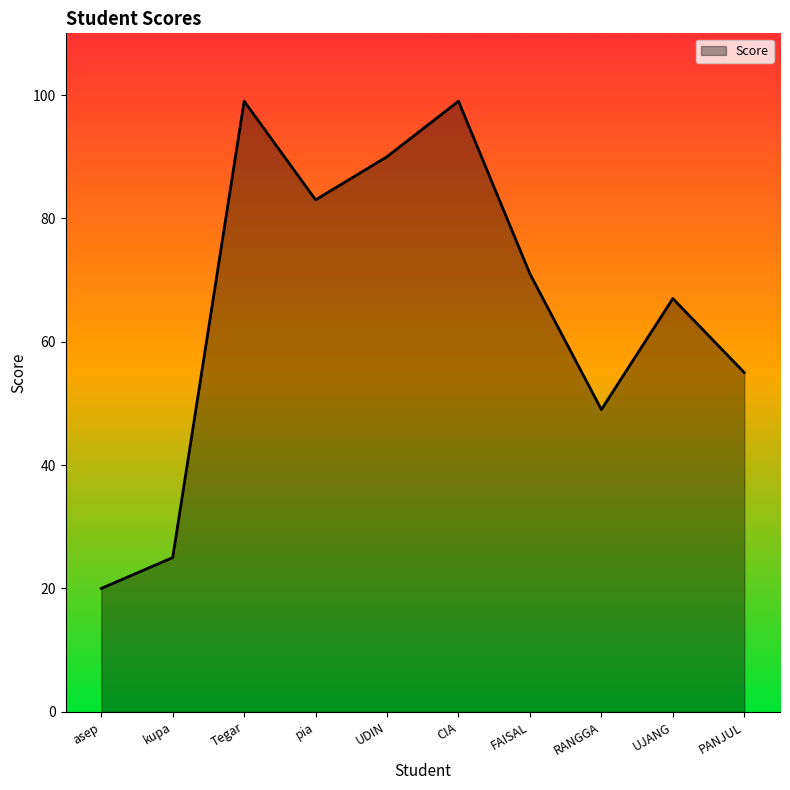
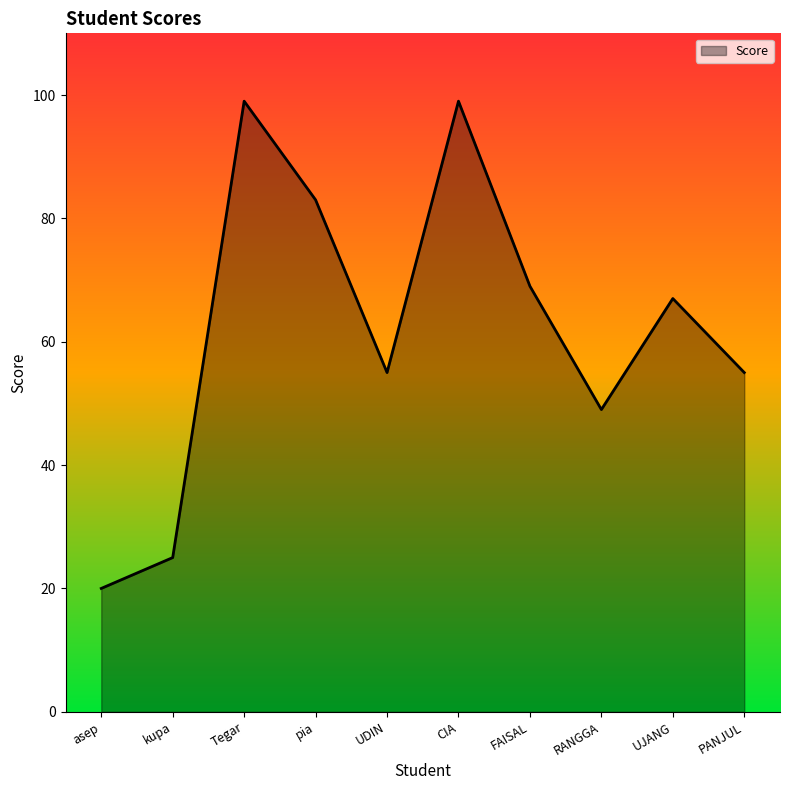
  {
    "asep": 20,
    "kupa": 25,
    "Tegar": 99,
    "pia": 83,
-   "UDIN": 90,
+   "UDIN": 55,
    "CIA": 99,
-   "FAISAL": 71,
+   "FAISAL": 69,
    "RANGGA": 49,
    "UJANG": 67,
    "PANJUL": 55
  }
